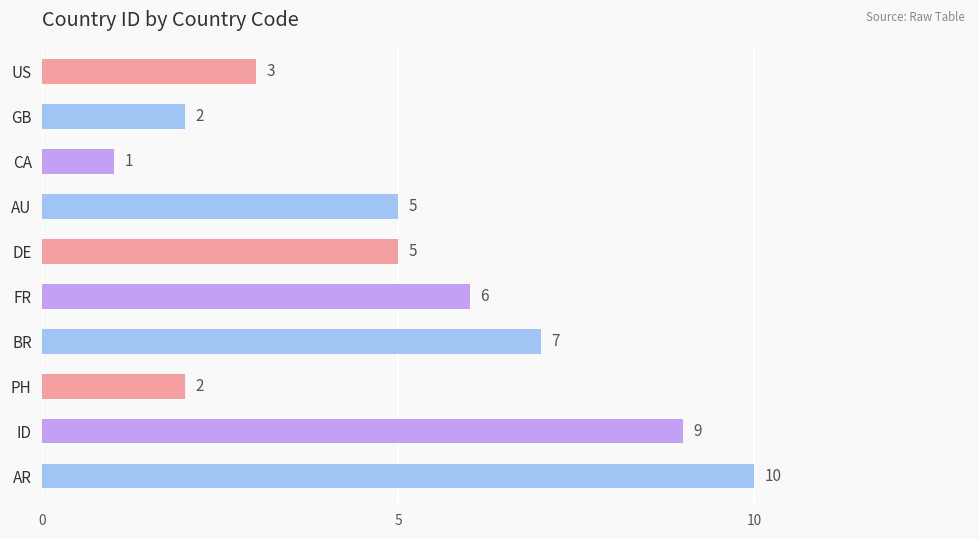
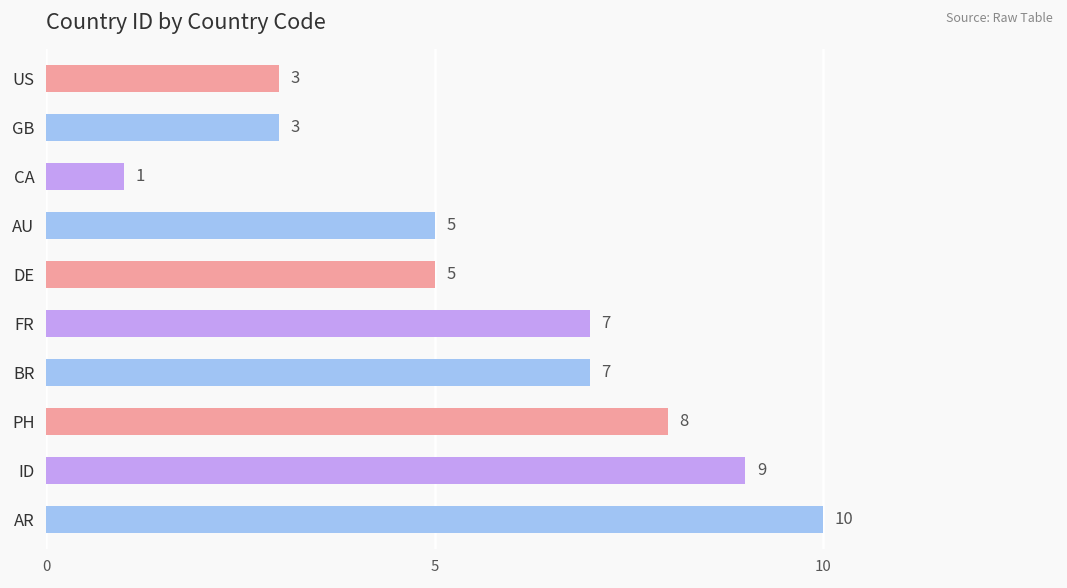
  {
    "US": 3,
-   "GB": 2,
+   "GB": 3,
    "CA": 1,
    "AU": 5,
    "DE": 5,
-   "FR": 6,
+   "FR": 7,
    "BR": 7,
-   "PH": 2,
+   "PH": 8,
    "ID": 9,
    "AR": 10
  }
